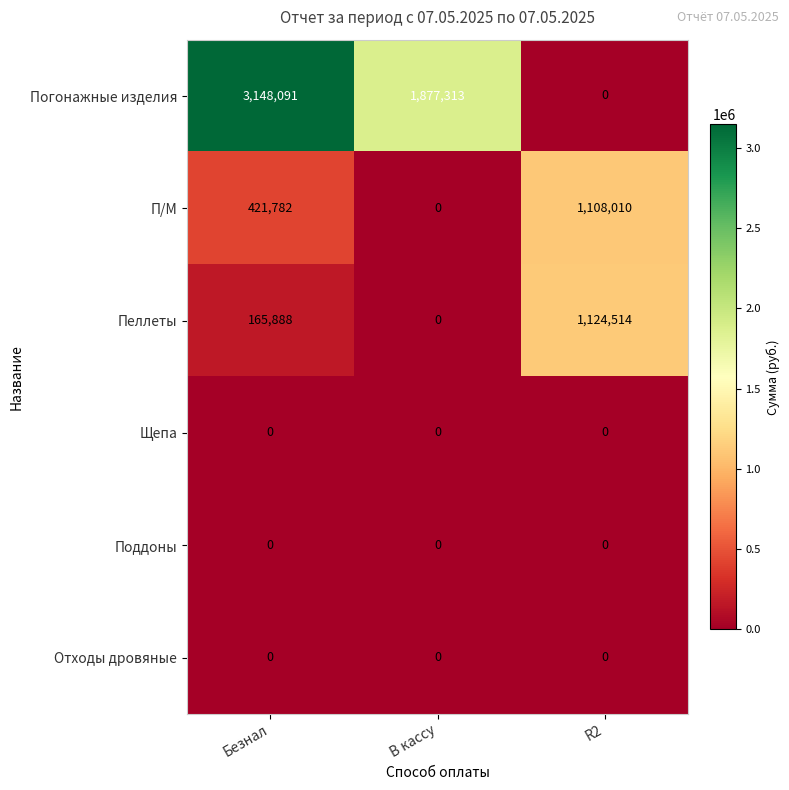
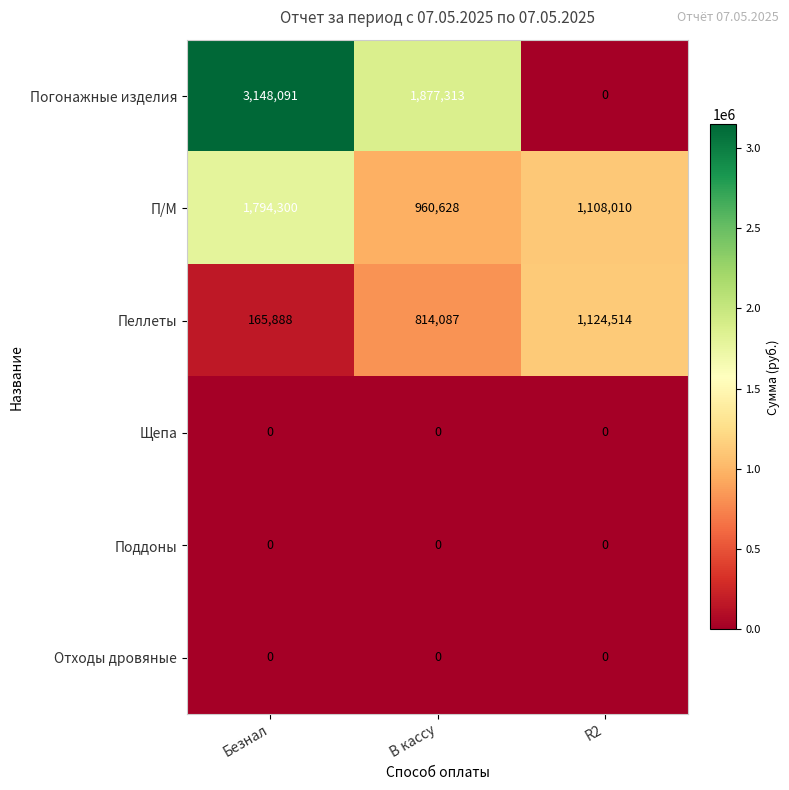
  {
    "Погонажные изделия": {
      "Безнал": "3,148,091",
      "В кассу": "1,877,313",
      "R2": "0"
    },
    "П/М": {
-     "Безнал": "421,782",
-     "В кассу": "0",
+     "Безнал": "1,794,300",
+     "В кассу": "960,628",
      "R2": "1,108,010"
    },
    "Пеллеты": {
      "Безнал": "165,888",
-     "В кассу": "0",
+     "В кассу": "814,087",
      "R2": "1,124,514"
    },
    "Щепа": {
      "Безнал": "0",
      "В кассу": "0",
      "R2": "0"
    },
    "Поддоны": {
      "Безнал": "0",
      "В кассу": "0",
      "R2": "0"
    },
    "Отходы дровяные": {
      "Безнал": "0",
      "В кассу": "0",
      "R2": "0"
    }
  }
